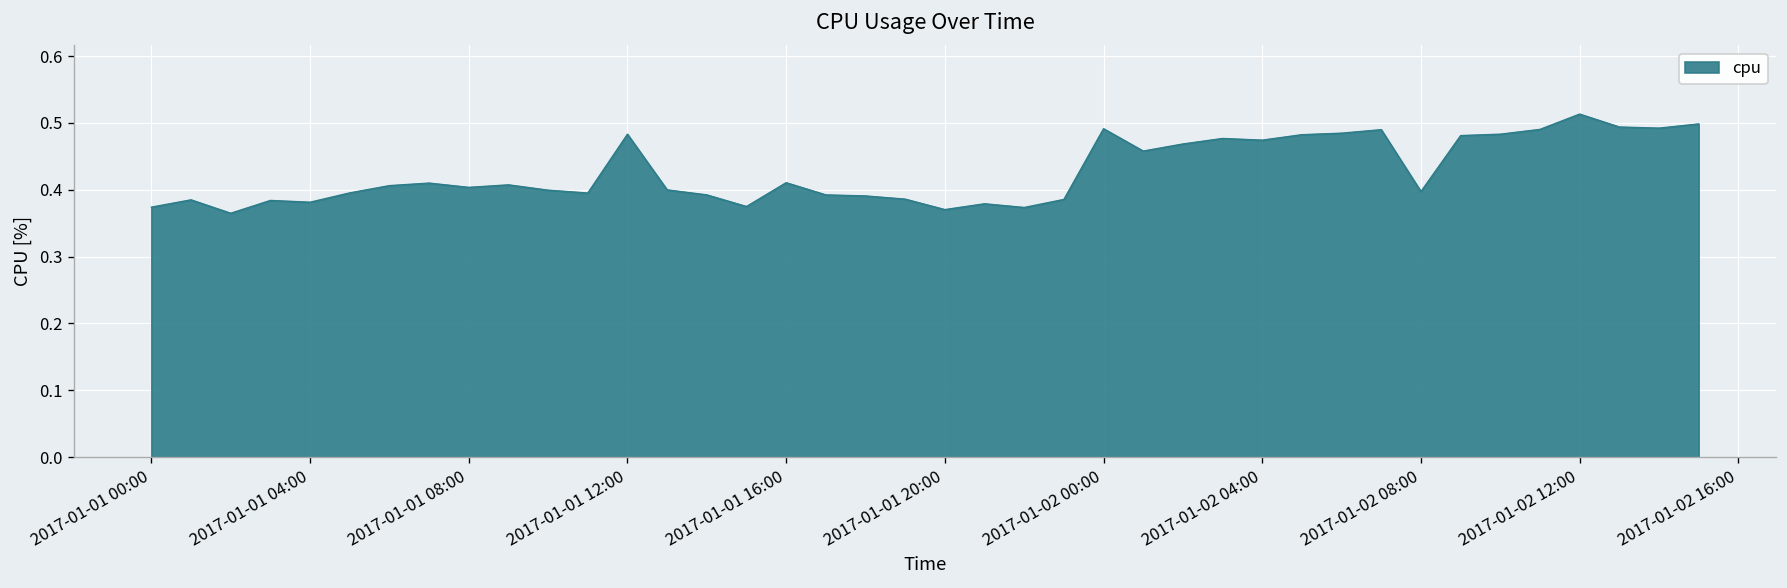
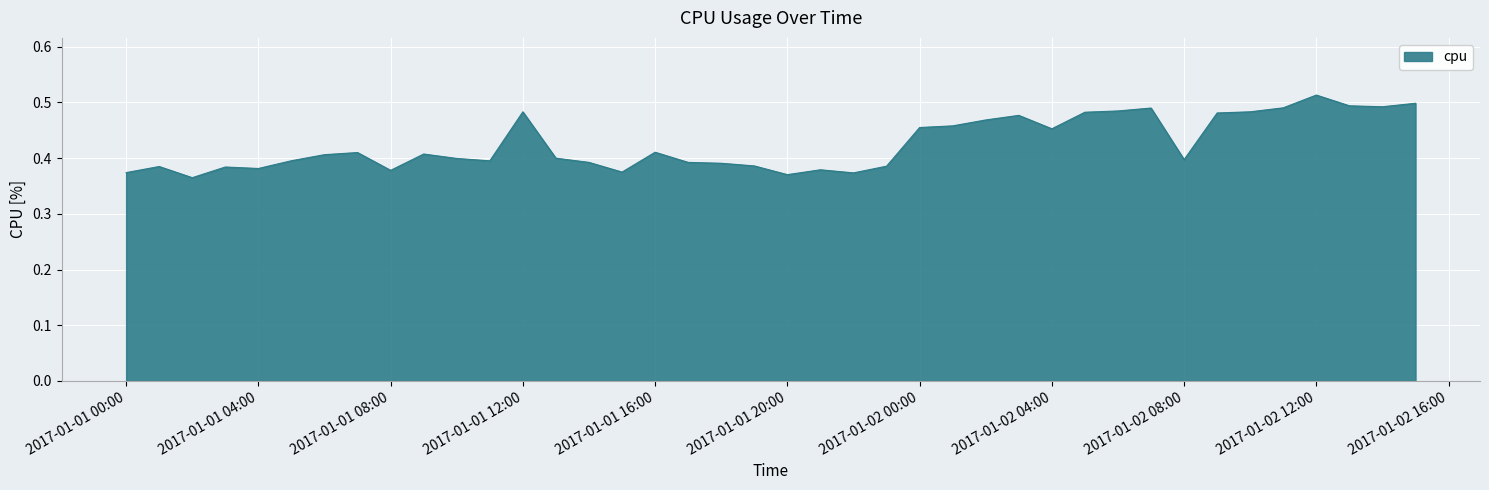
  {
    "2017-01-01 00:00": 0.37,
    "2017-01-01 04:00": 0.38,
-   "2017-01-01 08:00": 0.40,
+   "2017-01-01 08:00": 0.38,
    "2017-01-01 12:00": 0.48,
    "2017-01-01 16:00": 0.41,
    "2017-01-01 20:00": 0.37,
-   "2017-01-02 00:00": 0.49,
-   "2017-01-02 04:00": 0.47,
+   "2017-01-02 00:00": 0.45,
+   "2017-01-02 04:00": 0.45,
    "2017-01-02 08:00": 0.40,
    "2017-01-02 12:00": 0.51
  }
